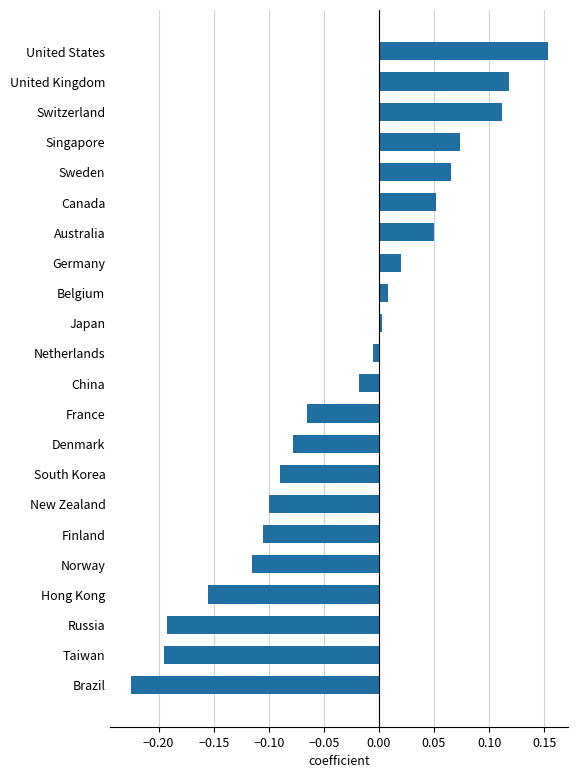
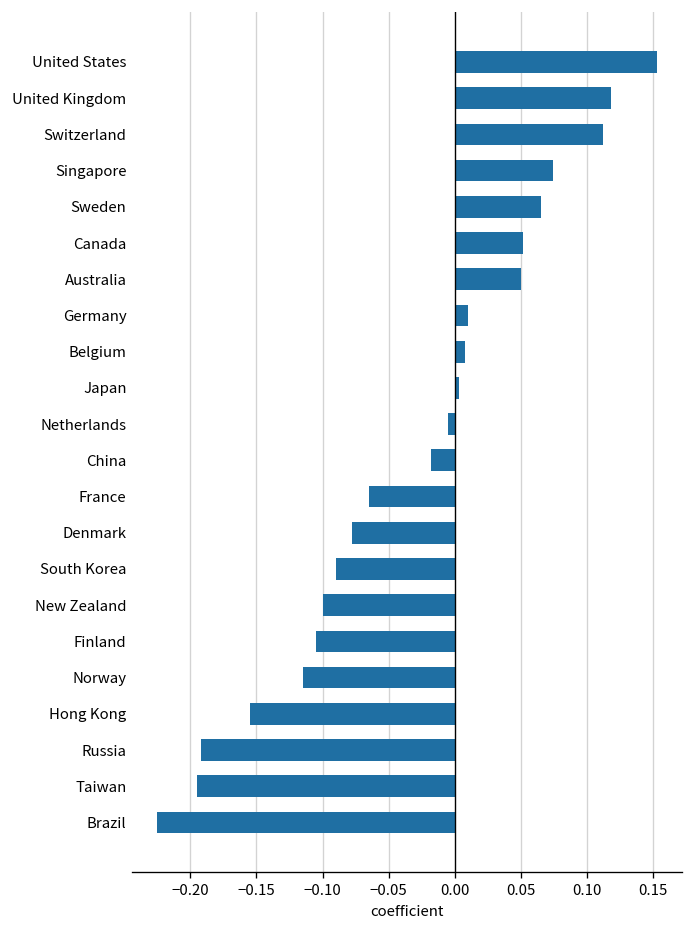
  {
    "United States": 0.153,
    "United Kingdom": 0.12,
    "Switzerland": 0.11,
    "Singapore": 0.074,
    "Sweden": 0.065,
    "Canada": 0.05,
    "Australia": 0.05,
-   "Germany": 0.02,
+   "Germany": 0.01,
    "Belgium": 0.01,
    "Japan": 0.003,
    "Netherlands": -0.005,
    "China": -0.02,
    "France": -0.065,
    "Denmark": -0.08,
    "South Korea": -0.09,
    "New Zealand": -0.10,
    "Finland": -0.105,
    "Norway": -0.115,
    "Hong Kong": -0.155,
    "Russia": -0.19,
    "Taiwan": -0.195,
    "Brazil": -0.225
  }
